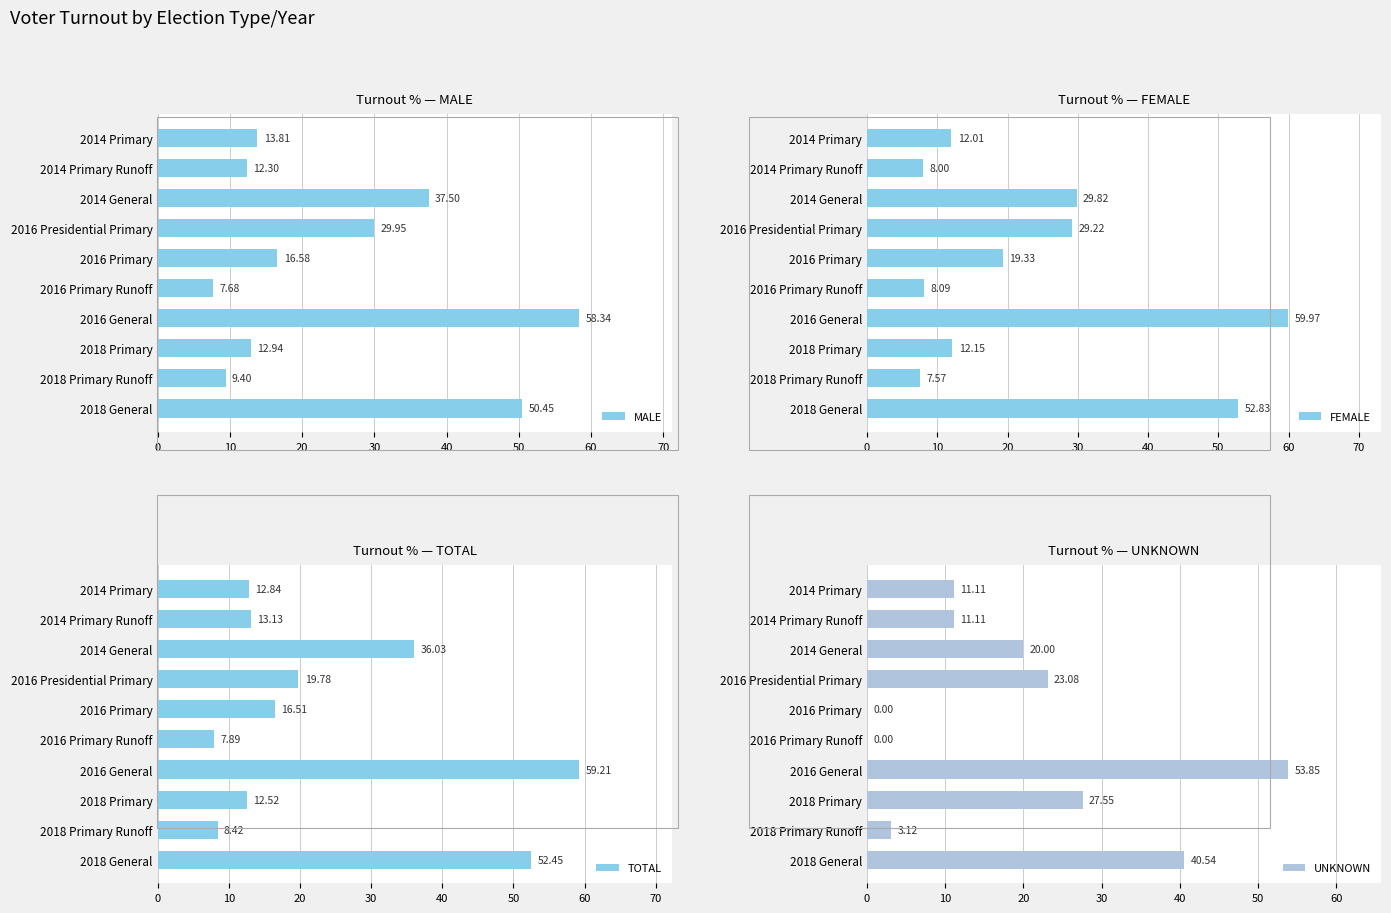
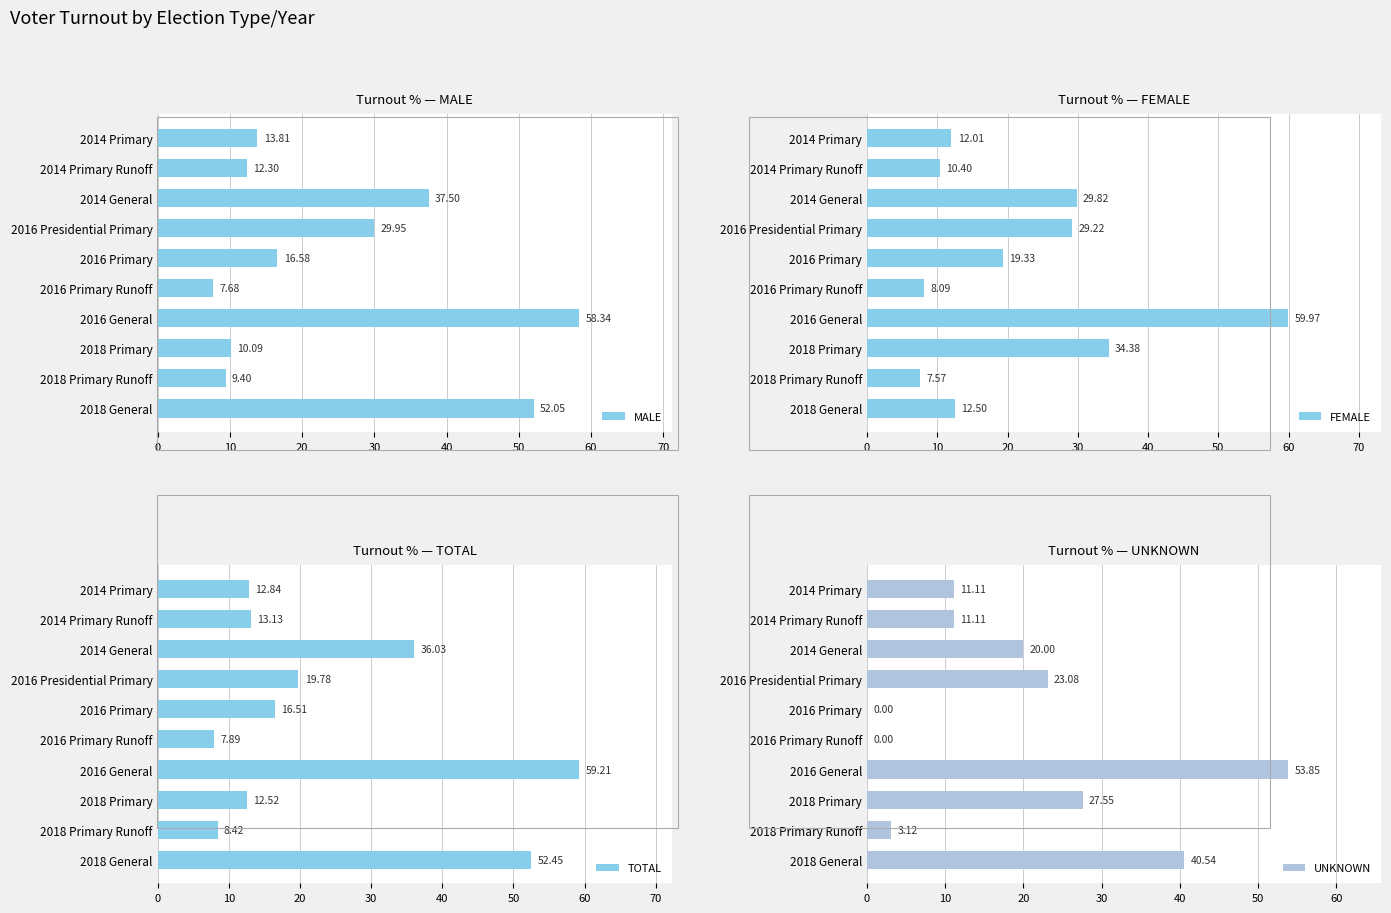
  {
    "Turnout % — MALE": {
      "2014 Primary": 13.81,
      "2014 Primary Runoff": 12.30,
      "2014 General": 37.50,
      "2016 Presidential Primary": 29.95,
      "2016 Primary": 16.58,
      "2016 Primary Runoff": 7.68,
      "2016 General": 58.34,
-     "2018 Primary": 12.94,
+     "2018 Primary": 10.09,
      "2018 Primary Runoff": 9.40,
-     "2018 General": 50.45
+     "2018 General": 52.05
    },
    "Turnout % — FEMALE": {
      "2014 Primary": 12.01,
-     "2014 Primary Runoff": 8.00,
+     "2014 Primary Runoff": 10.40,
      "2014 General": 29.82,
      "2016 Presidential Primary": 29.22,
      "2016 Primary": 19.33,
      "2016 Primary Runoff": 8.09,
      "2016 General": 59.97,
-     "2018 Primary": 12.15,
+     "2018 Primary": 34.38,
      "2018 Primary Runoff": 7.57,
-     "2018 General": 52.83
+     "2018 General": 12.50
    },
    "Turnout % — TOTAL": {
      "2014 Primary": 12.84,
      "2014 Primary Runoff": 13.13,
      "2014 General": 36.03,
      "2016 Presidential Primary": 19.78,
      "2016 Primary": 16.51,
      "2016 Primary Runoff": 7.89,
      "2016 General": 59.21,
      "2018 Primary": 12.52,
      "2018 Primary Runoff": 8.42,
      "2018 General": 52.45
    },
    "Turnout % — UNKNOWN": {
      "2014 Primary": 11.11,
      "2014 Primary Runoff": 11.11,
      "2014 General": 20.00,
      "2016 Presidential Primary": 23.08,
      "2016 Primary": 0.00,
      "2016 Primary Runoff": 0.00,
      "2016 General": 53.85,
      "2018 Primary": 27.55,
      "2018 Primary Runoff": 3.12,
      "2018 General": 40.54
    }
  }
